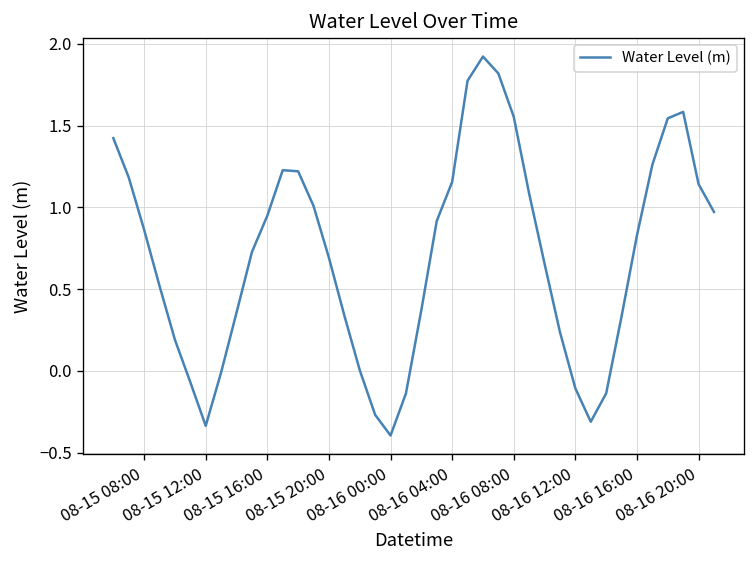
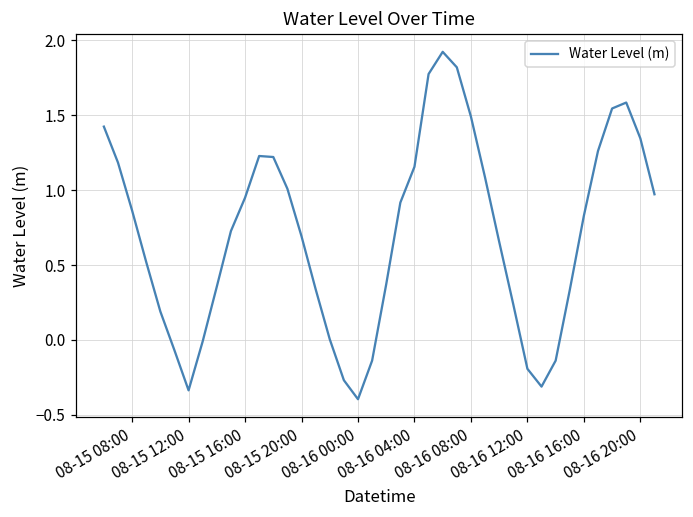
  {
    "08-15 08:00": 0.86,
    "08-15 12:00": -0.34,
    "08-15 16:00": 0.95,
    "08-15 20:00": 0.69,
    "08-16 00:00": -0.40,
    "08-16 04:00": 1.16,
-   "08-16 08:00": 1.55,
-   "08-16 12:00": -0.11,
+   "08-16 08:00": 1.49,
+   "08-16 12:00": -0.19,
    "08-16 16:00": 0.83,
-   "08-16 20:00": 1.14
+   "08-16 20:00": 1.35
  }
